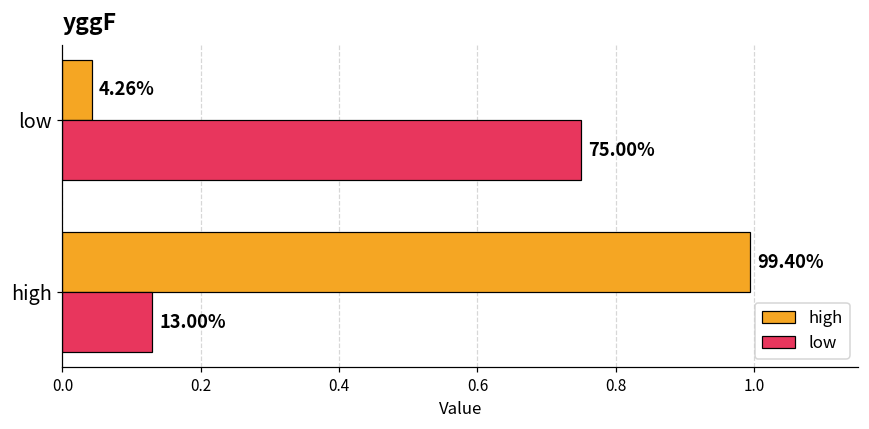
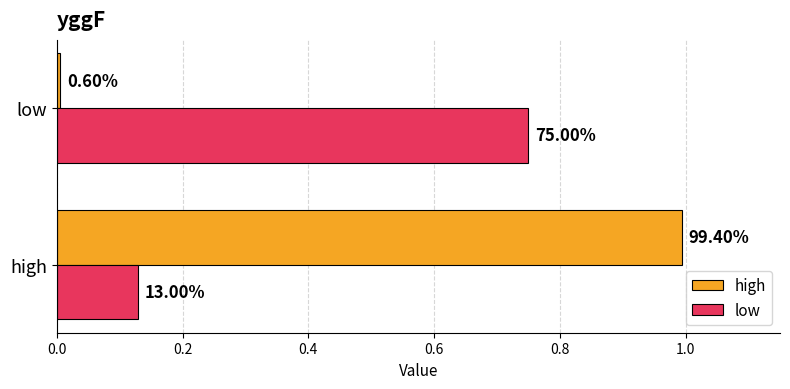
  {
    "high": {
-     "low": "4.26%",
+     "low": "0.60%",
      "high": "99.40%"
    },
    "low": {
      "low": "75.00%",
      "high": "13.00%"
    }
  }
